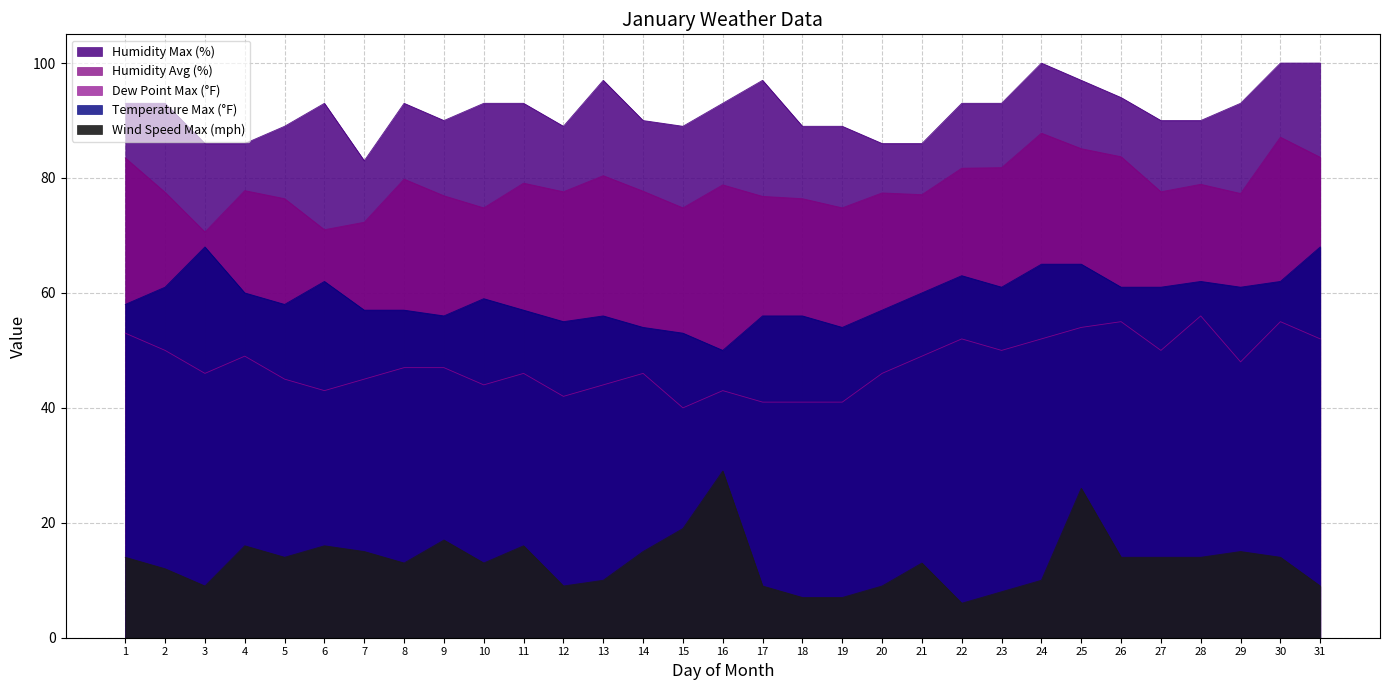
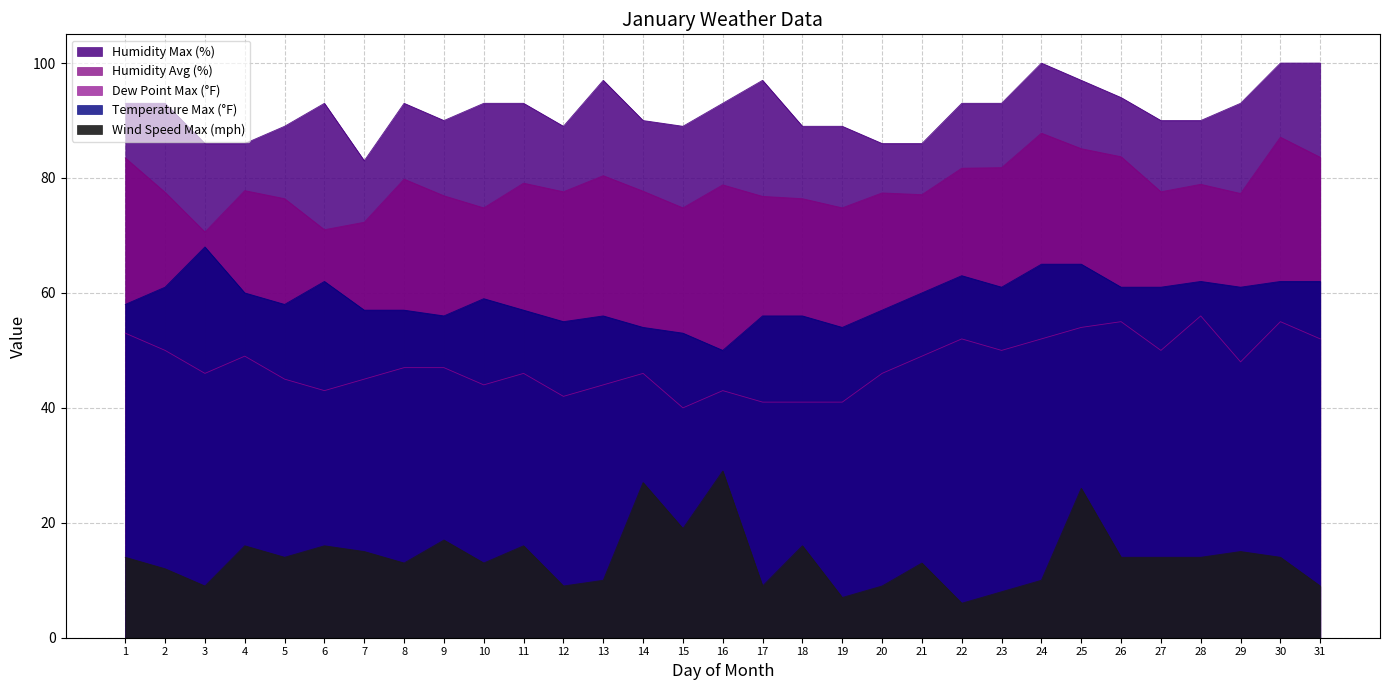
  {
    "Temperature Max (°F)": {
      "1": 58,
      "2": 61,
      "3": 68,
      "4": 60,
      "5": 58,
      "6": 62,
      "7": 57,
      "8": 57,
      "9": 56,
      "10": 59,
      "11": 57,
      "12": 55,
      "13": 56,
      "14": 54,
      "15": 53,
      "16": 50,
      "17": 56,
      "18": 56,
      "19": 54,
      "20": 57,
      "21": 60,
      "22": 63,
      "23": 61,
      "24": 65,
      "25": 65,
      "26": 61,
      "27": 61,
      "28": 62,
      "29": 61,
      "30": 62,
-     "31": 68
+     "31": 62
    },
    "Wind Speed Max (mph)": {
      "1": 14,
      "2": 12,
      "3": 9,
      "4": 16,
      "5": 14,
      "6": 16,
      "7": 15,
      "8": 13,
      "9": 17,
      "10": 13,
      "11": 16,
      "12": 9,
      "13": 10,
-     "14": 15,
+     "14": 27,
      "15": 19,
      "16": 29,
      "17": 9,
-     "18": 7,
+     "18": 16,
      "19": 7,
      "20": 9,
      "21": 13,
      "22": 6,
      "23": 8,
      "24": 10,
      "25": 26,
      "26": 14,
      "27": 14,
      "28": 14,
      "29": 15,
      "30": 14,
      "31": 9
    }
  }
